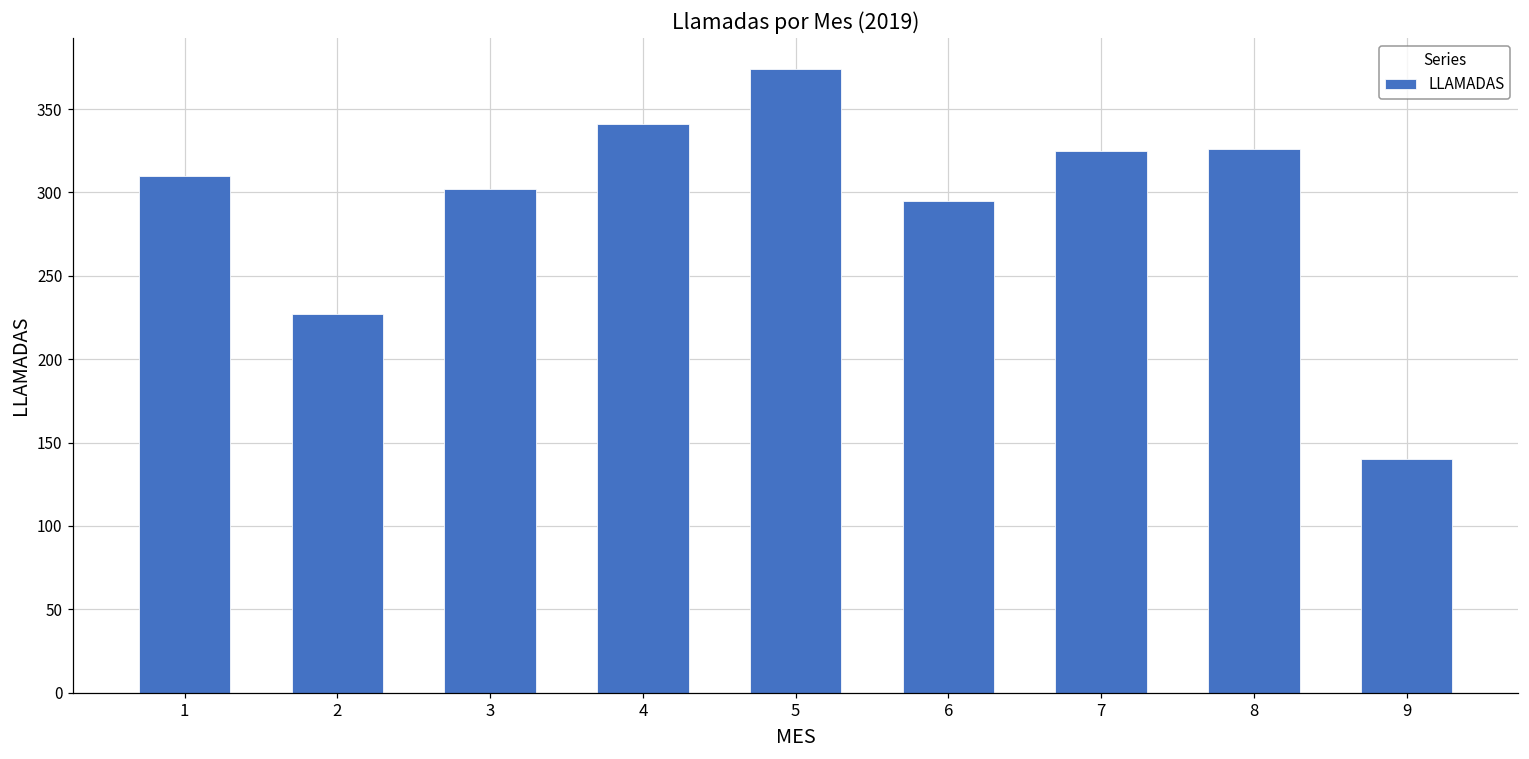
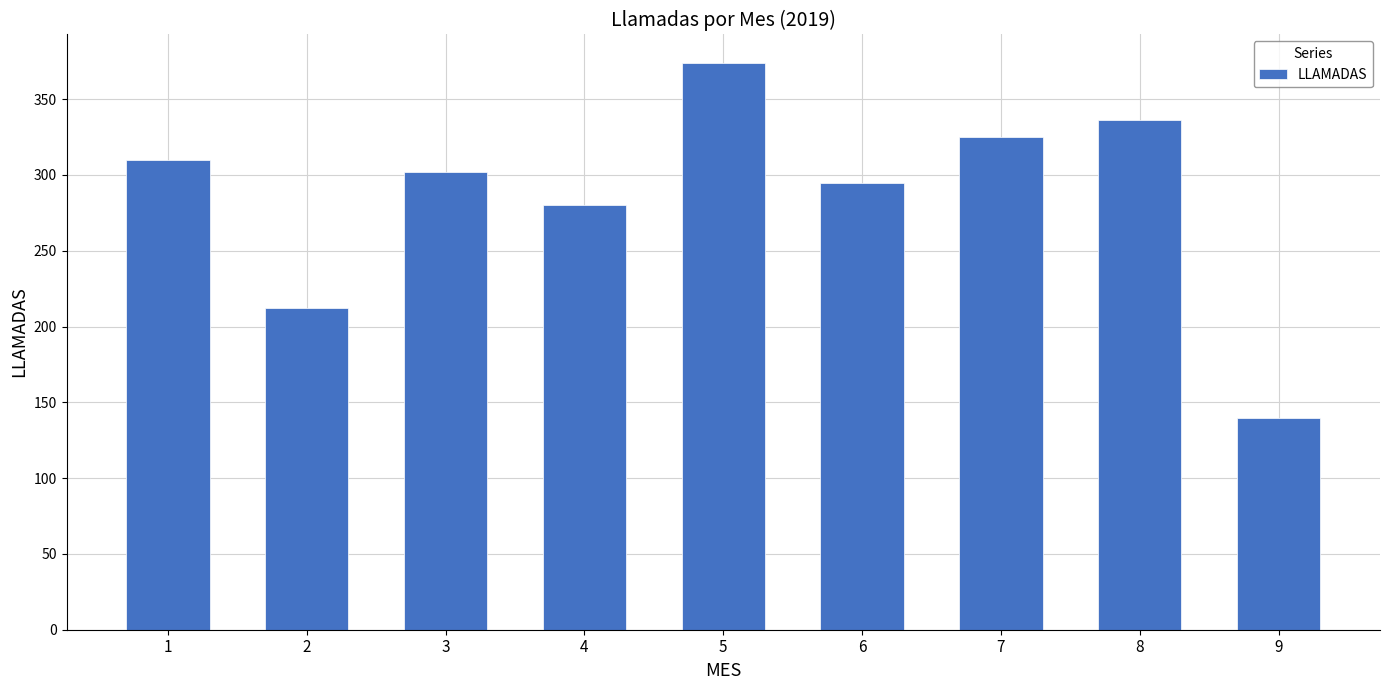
  {
    "1": 310,
-   "2": 227,
+   "2": 212,
    "3": 302,
-   "4": 341,
+   "4": 280,
    "5": 374,
    "6": 295,
    "7": 325,
-   "8": 326,
+   "8": 336,
    "9": 140
  }
